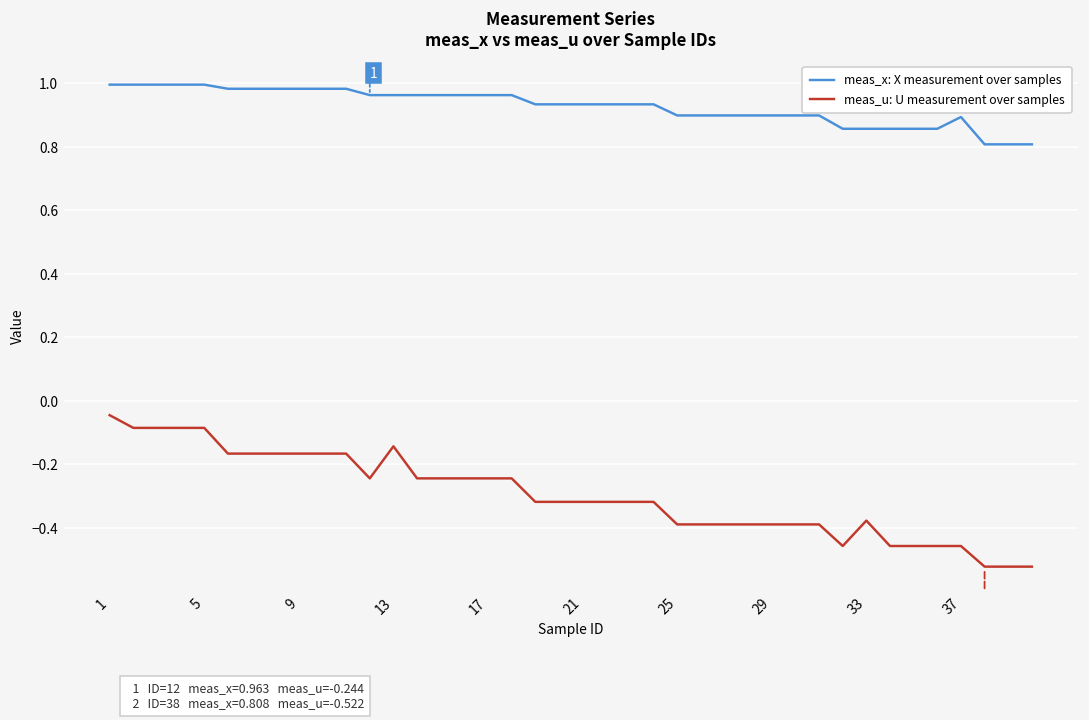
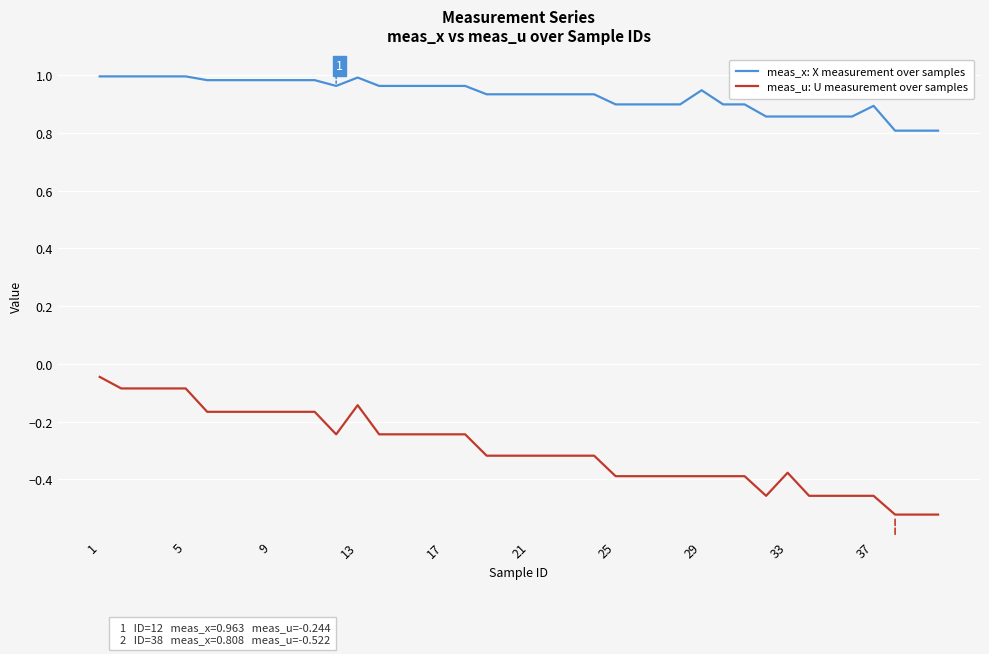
  {
    "meas_x: X measurement over samples": {
      "1": 1.00,
      "5": 1.00,
      "9": 0.98,
-     "13": 0.96,
+     "13": 0.99,
      "17": 0.96,
      "21": 0.93,
      "25": 0.90,
-     "29": 0.90,
+     "29": 0.95,
      "33": 0.86,
      "37": 0.89
    },
    "meas_u: U measurement over samples": {
      "1": -0.05,
      "5": -0.09,
      "9": -0.17,
      "13": -0.14,
      "17": -0.24,
      "21": -0.32,
      "25": -0.39,
      "29": -0.39,
      "33": -0.38,
      "37": -0.46
    }
  }
